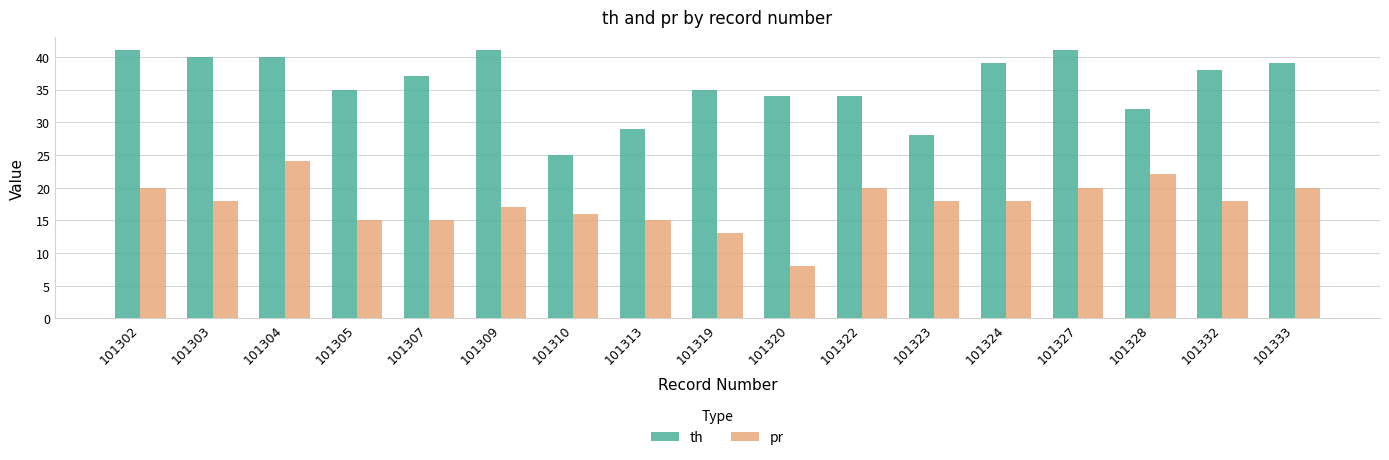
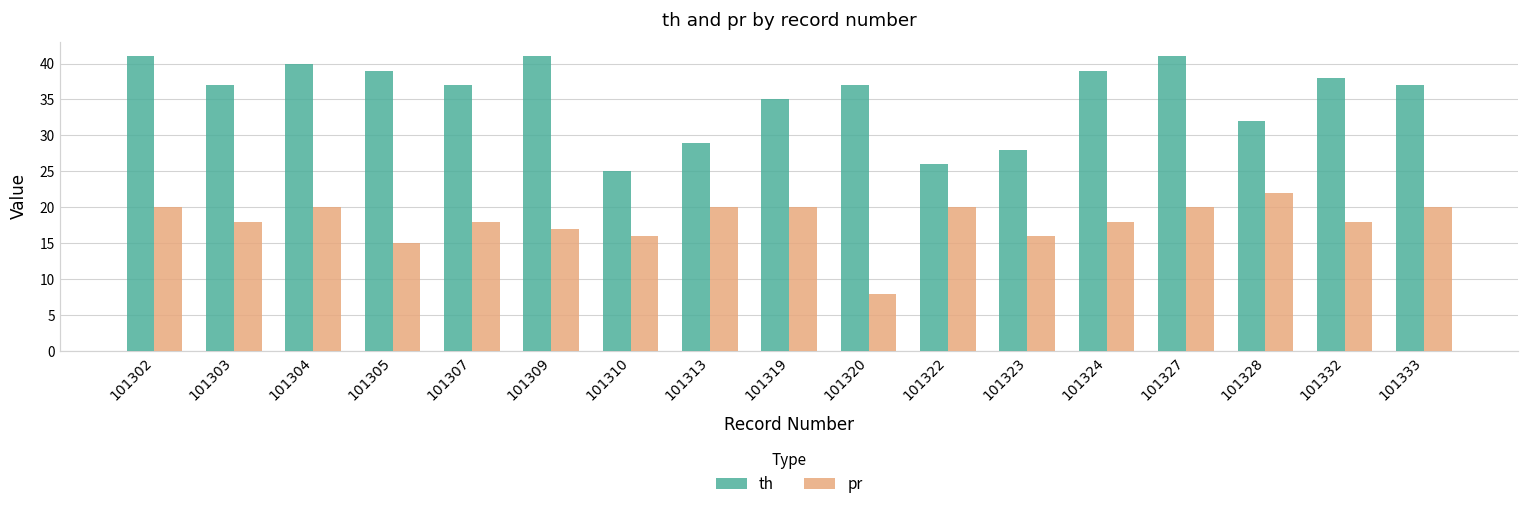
  {
    "th": {
      "101302": 41,
-     "101303": 40,
+     "101303": 37,
      "101304": 40,
-     "101305": 35,
+     "101305": 39,
      "101307": 37,
      "101309": 41,
      "101310": 25,
      "101313": 29,
      "101319": 35,
-     "101320": 34,
-     "101322": 34,
+     "101320": 37,
+     "101322": 26,
      "101323": 28,
      "101324": 39,
      "101327": 41,
      "101328": 32,
      "101332": 38,
-     "101333": 39
+     "101333": 37
    },
    "pr": {
      "101302": 20,
      "101303": 18,
-     "101304": 24,
+     "101304": 20,
      "101305": 15,
-     "101307": 15,
+     "101307": 18,
      "101309": 17,
      "101310": 16,
-     "101313": 15,
-     "101319": 13,
+     "101313": 20,
+     "101319": 20,
      "101320": 8,
      "101322": 20,
-     "101323": 18,
+     "101323": 16,
      "101324": 18,
      "101327": 20,
      "101328": 22,
      "101332": 18,
      "101333": 20
    }
  }
